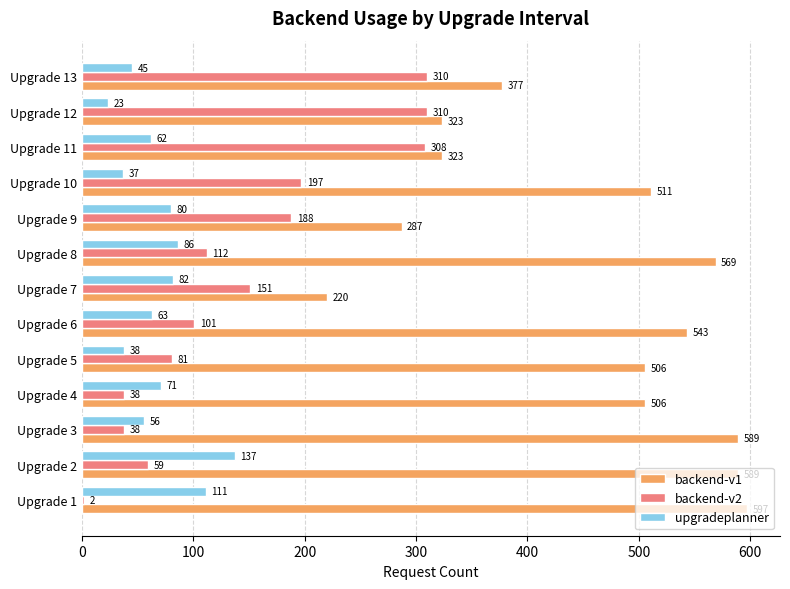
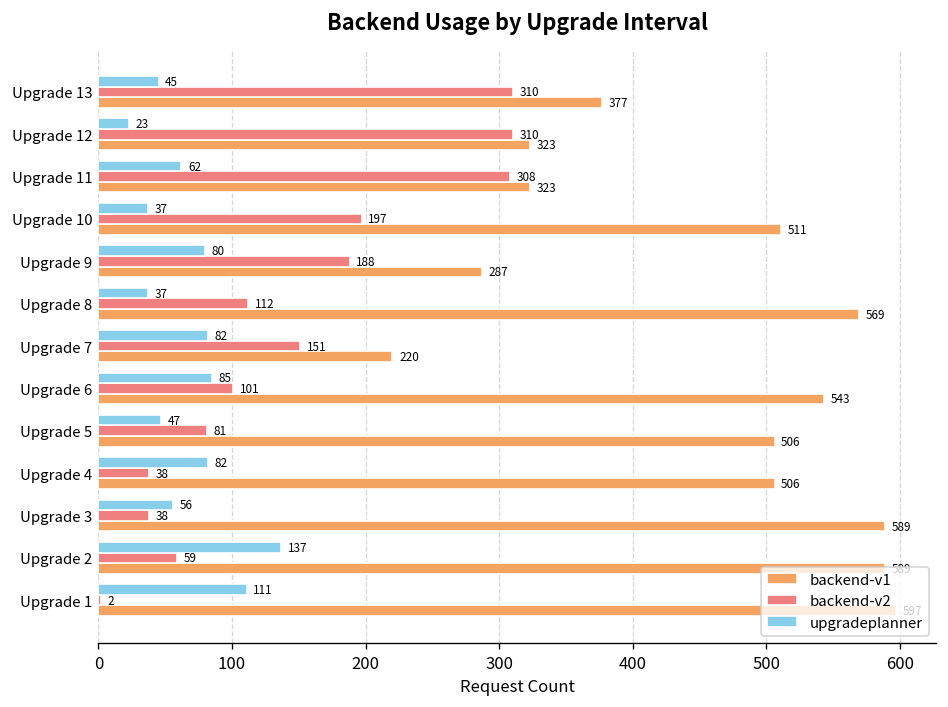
  {
    "upgradeplanner": {
      "Upgrade 13": 45,
      "Upgrade 12": 23,
      "Upgrade 11": 62,
      "Upgrade 10": 37,
      "Upgrade 9": 80,
-     "Upgrade 8": 86,
+     "Upgrade 8": 37,
      "Upgrade 7": 82,
-     "Upgrade 6": 63,
-     "Upgrade 5": 38,
-     "Upgrade 4": 71,
+     "Upgrade 6": 85,
+     "Upgrade 5": 47,
+     "Upgrade 4": 82,
      "Upgrade 3": 56,
      "Upgrade 2": 137,
      "Upgrade 1": 111
    }
  }
